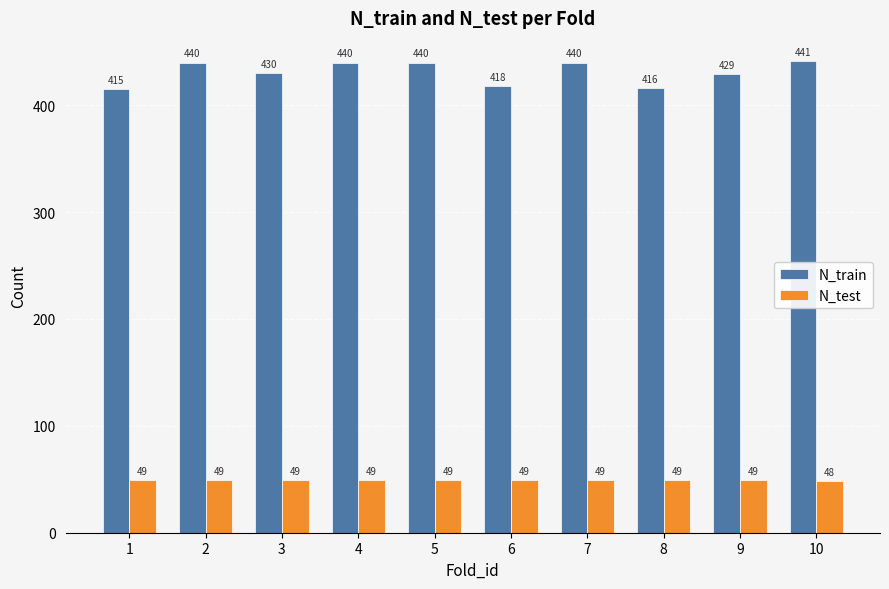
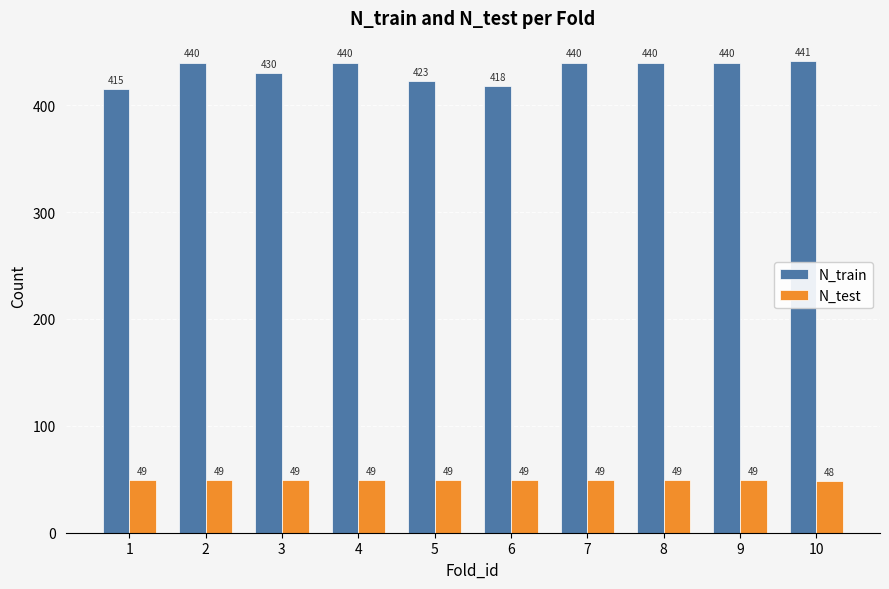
  {
    "N_train": {
      "1": 415,
      "2": 440,
      "3": 430,
      "4": 440,
-     "5": 440,
+     "5": 423,
      "6": 418,
      "7": 440,
-     "8": 416,
-     "9": 429,
+     "8": 440,
+     "9": 440,
      "10": 441
    },
    "N_test": {
      "1": 49,
      "2": 49,
      "3": 49,
      "4": 49,
      "5": 49,
      "6": 49,
      "7": 49,
      "8": 49,
      "9": 49,
      "10": 48
    }
  }
